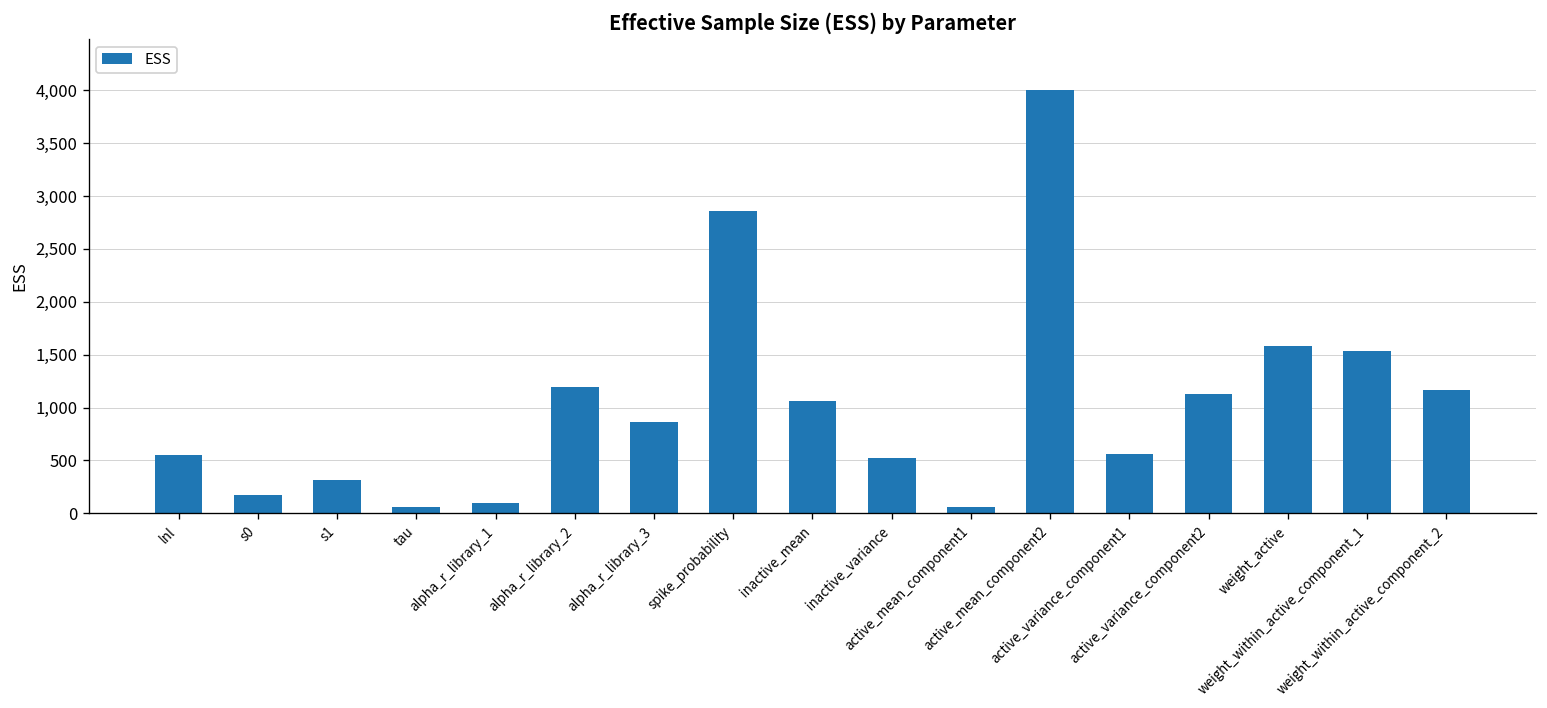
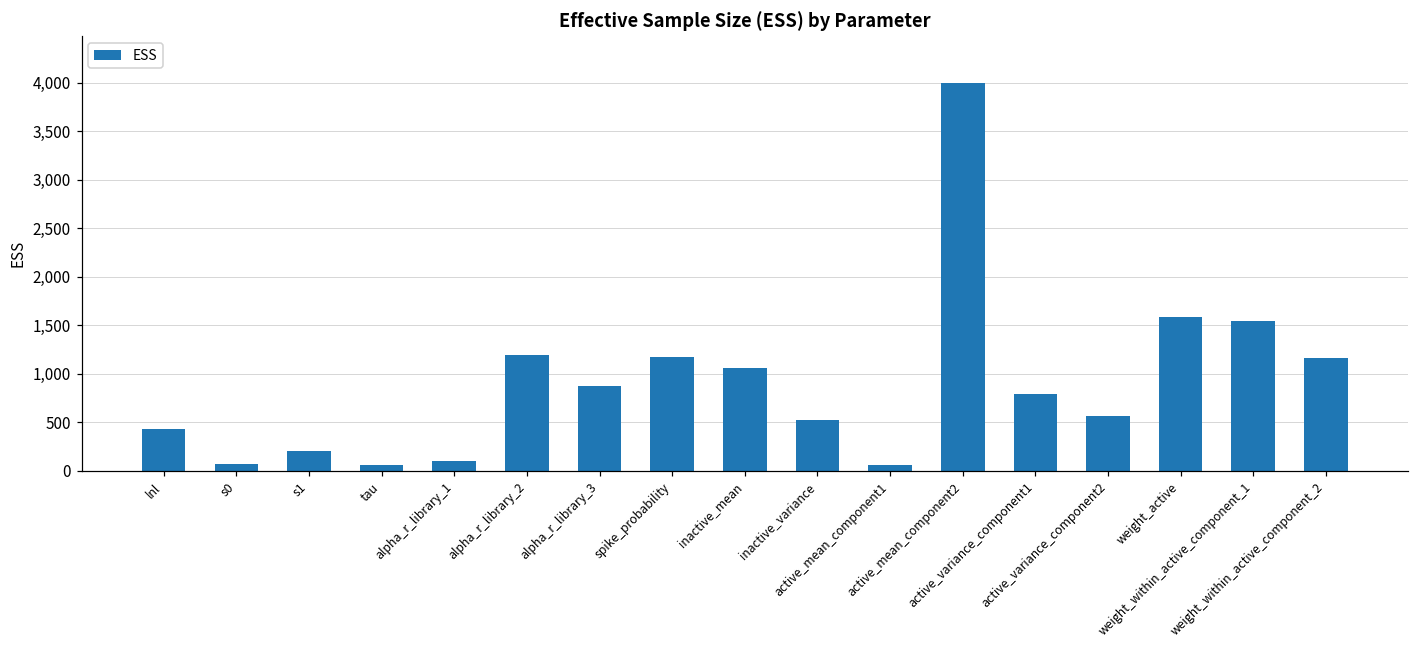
  {
-   "lnl": "600",
-   "s0": "200",
-   "s1": "300",
+   "lnl": "400",
+   "s0": "100",
+   "s1": "200",
    "tau": "100",
    "alpha_r_library_1": "100",
    "alpha_r_library_2": "1,200",
    "alpha_r_library_3": "900",
-   "spike_probability": "2,900",
+   "spike_probability": "1,200",
    "inactive_mean": "1,100",
    "inactive_variance": "500",
    "active_mean_component1": "100",
    "active_mean_component2": "4,000",
-   "active_variance_component1": "600",
-   "active_variance_component2": "1,100",
+   "active_variance_component1": "800",
+   "active_variance_component2": "600",
    "weight_active": "1,600",
    "weight_within_active_component_1": "1,500",
    "weight_within_active_component_2": "1,200"
  }
